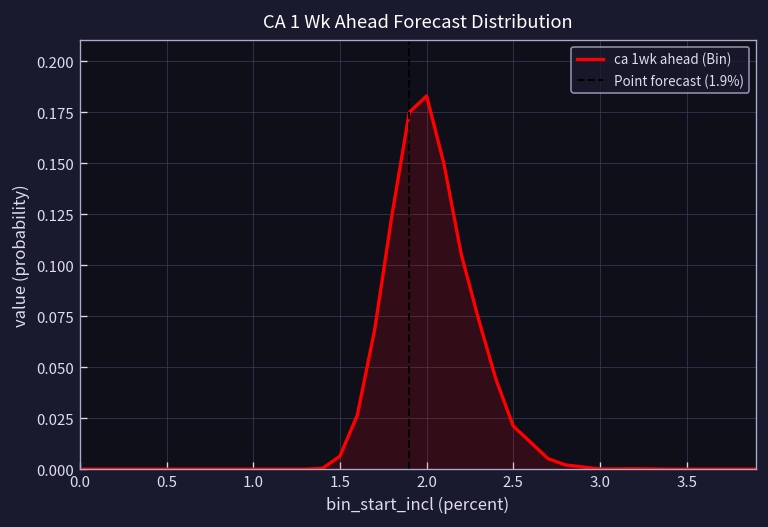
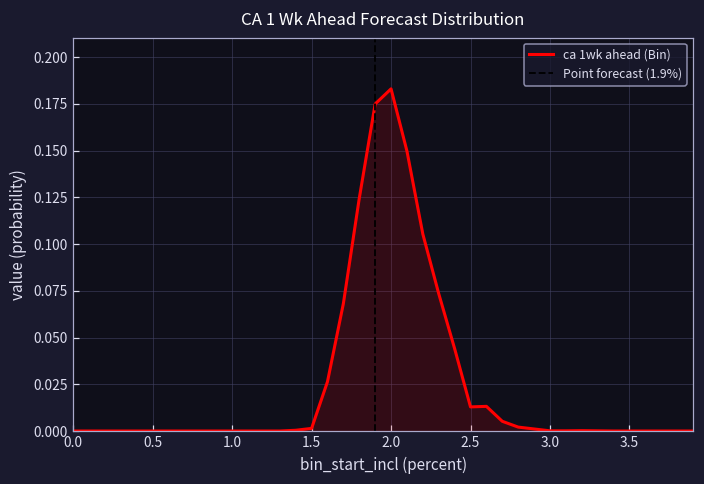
  {
    "0.0": 0.000,
    "0.5": 0.000,
    "1.0": 0.000,
-   "1.5": 0.006,
+   "1.5": 0.001,
    "2.0": 0.183,
-   "2.5": 0.021,
+   "2.5": 0.013,
    "3.0": 0.000,
    "3.5": 0.000
  }
